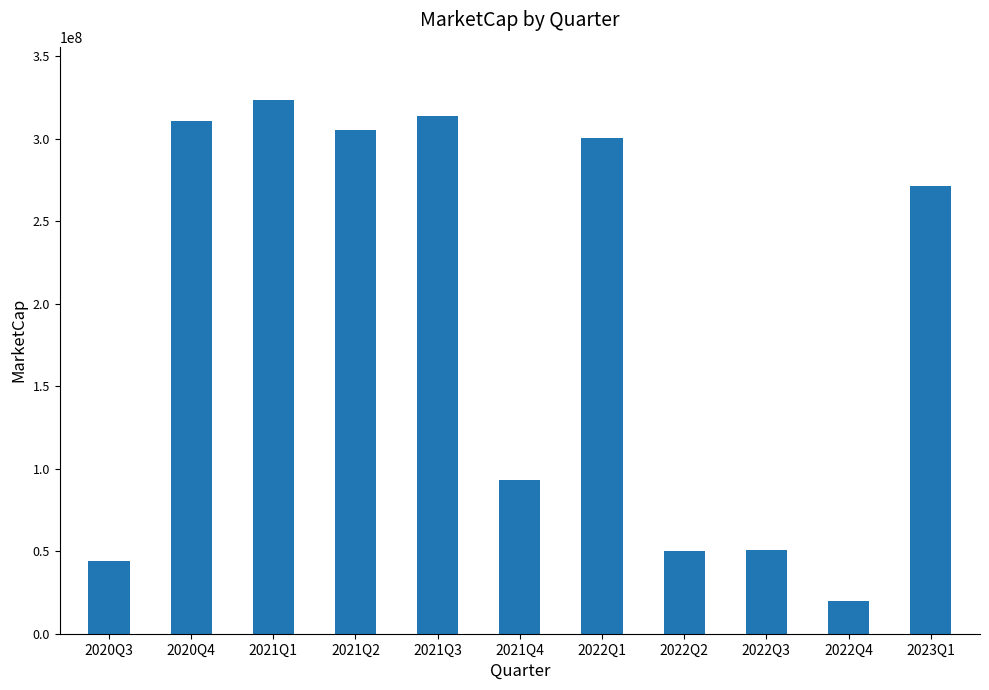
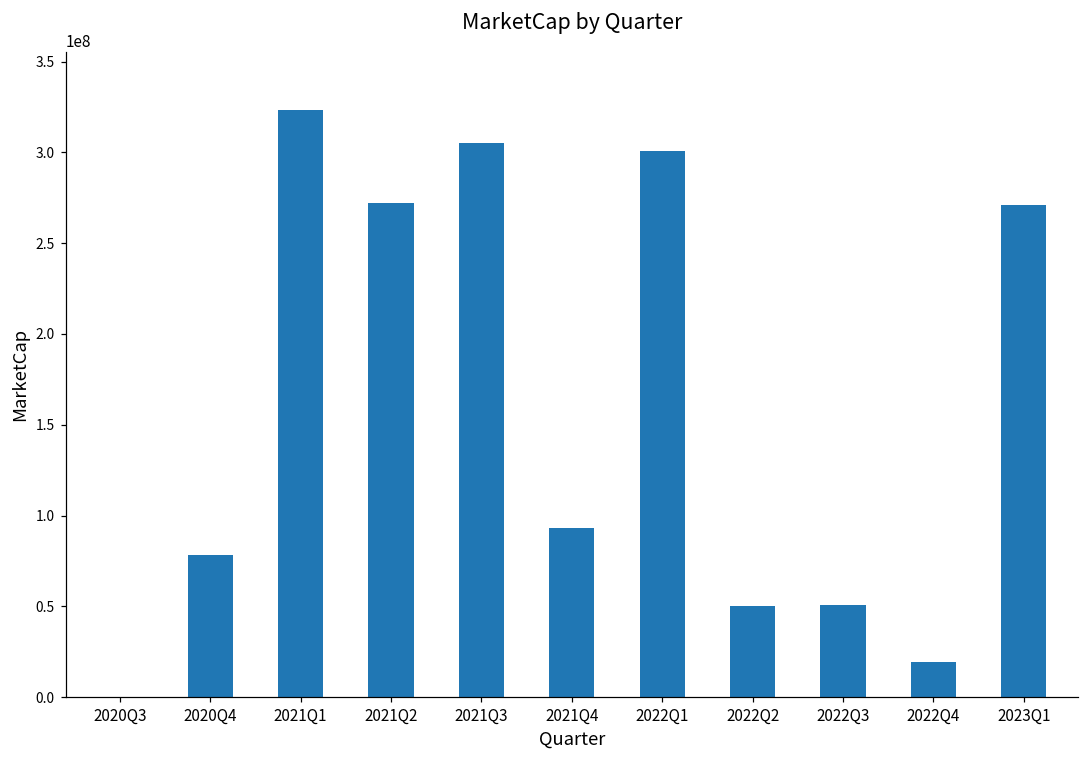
  {
-   "2020Q3": 44000000,
-   "2020Q4": 311000000,
+   "2020Q3": 0,
+   "2020Q4": 78000000,
    "2021Q1": 323000000,
-   "2021Q2": 305000000,
-   "2021Q3": 314000000,
+   "2021Q2": 272000000,
+   "2021Q3": 305000000,
    "2021Q4": 93000000,
    "2022Q1": 301000000,
    "2022Q2": 50000000,
    "2022Q3": 51000000,
    "2022Q4": 20000000,
    "2023Q1": 271000000
  }
